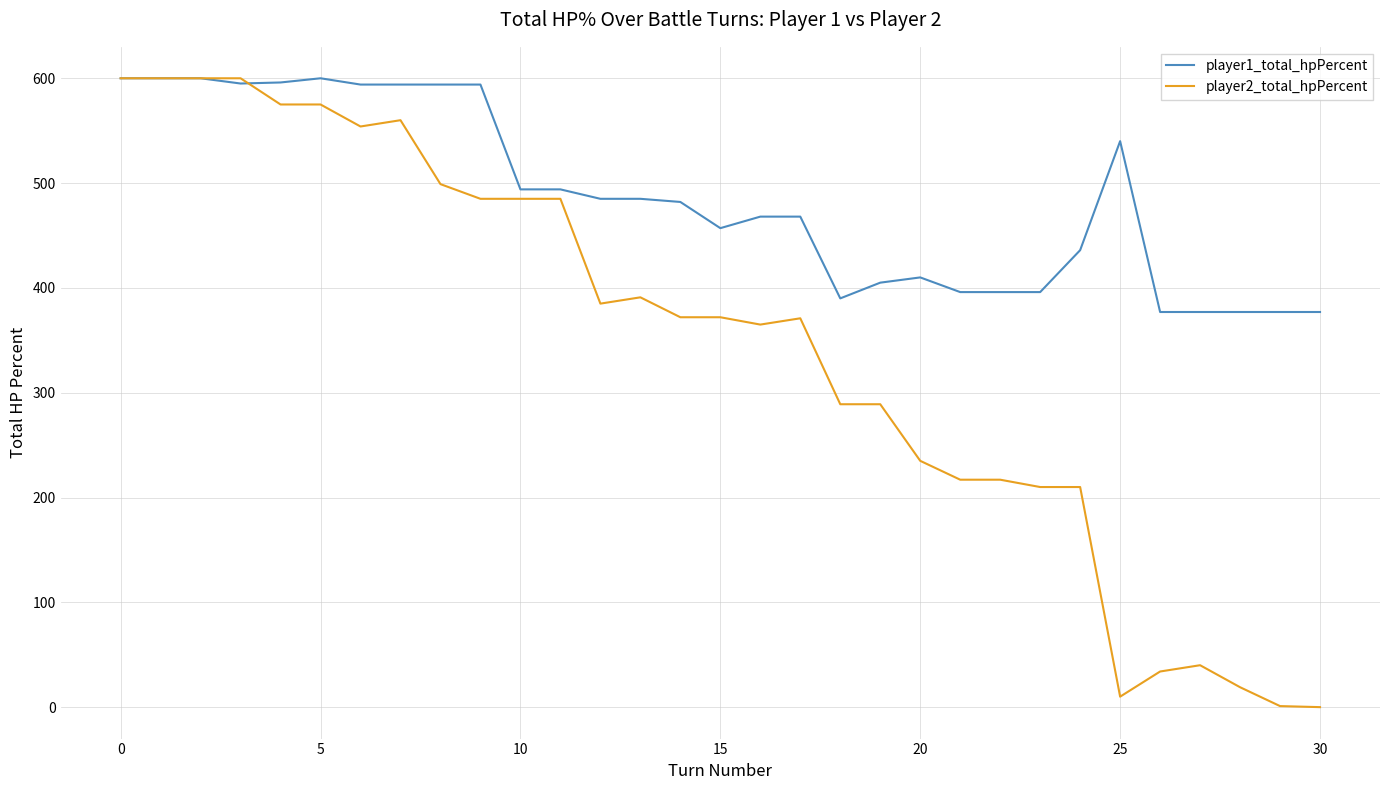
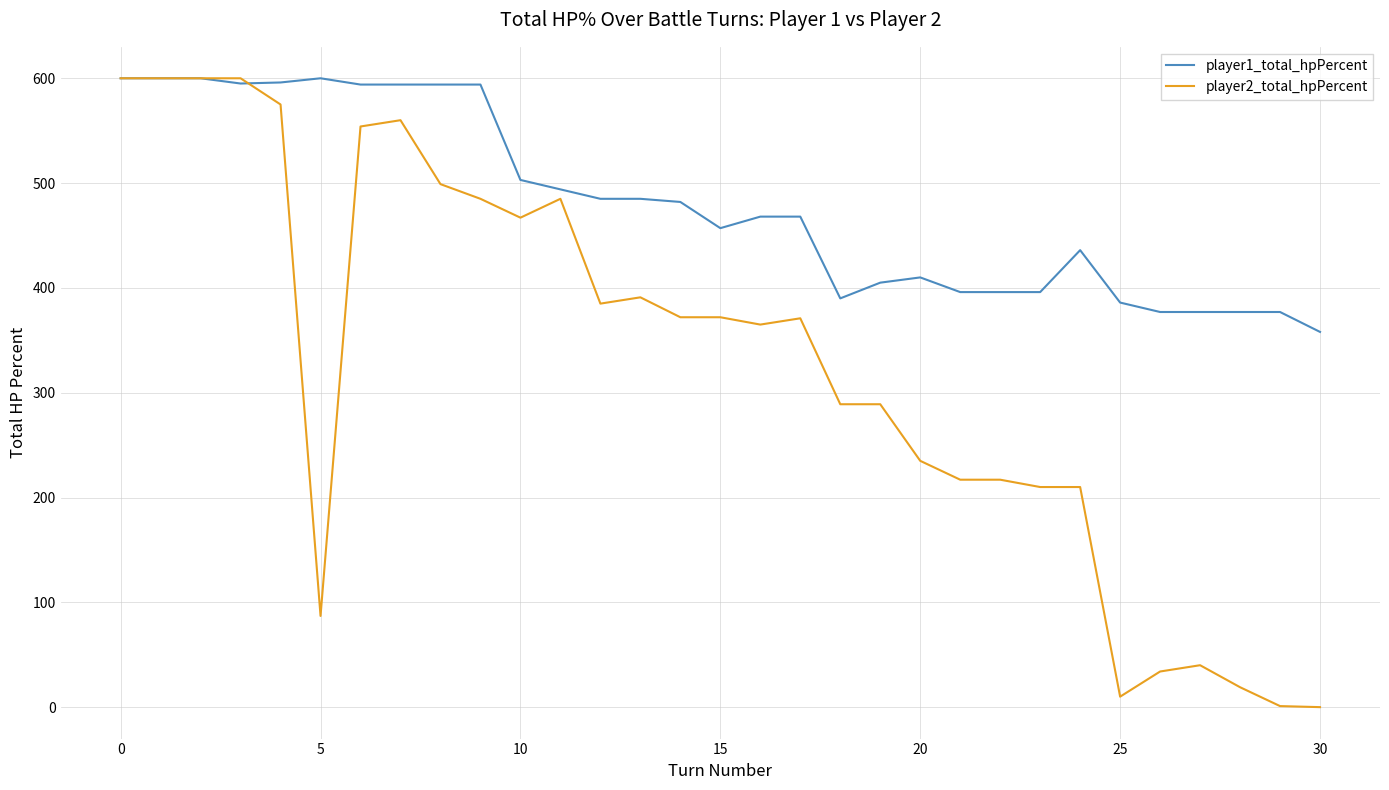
  {
    "player1_total_hpPercent": {
      "5": 600,
-     "10": 494,
+     "10": 503,
      "15": 457,
      "20": 410,
-     "25": 540,
-     "30": 377
+     "25": 386,
+     "30": 358
    },
    "player2_total_hpPercent": {
-     "5": 575,
-     "10": 485,
+     "5": 87,
+     "10": 467,
      "15": 372,
      "20": 235,
      "25": 10,
      "30": 0
    }
  }
